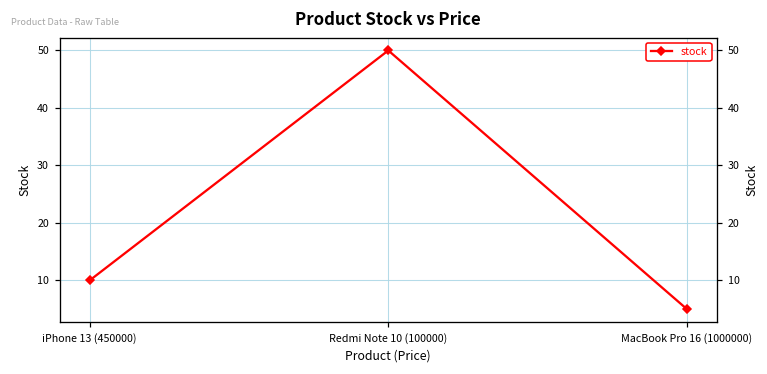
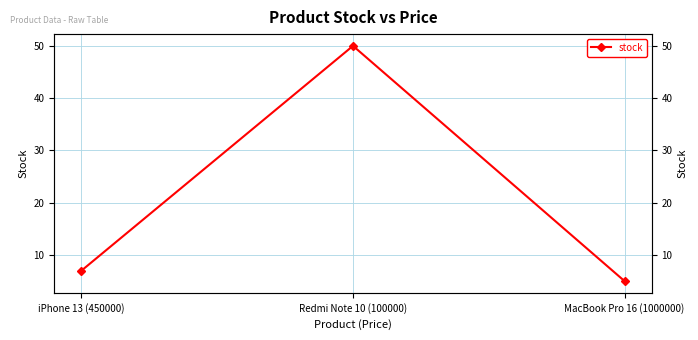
  {
-   "iPhone 13 (450000)": 10,
+   "iPhone 13 (450000)": 7,
    "Redmi Note 10 (100000)": 50,
    "MacBook Pro 16 (1000000)": 5
  }
